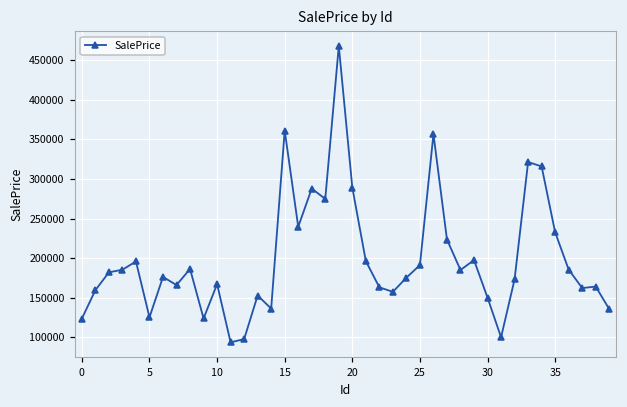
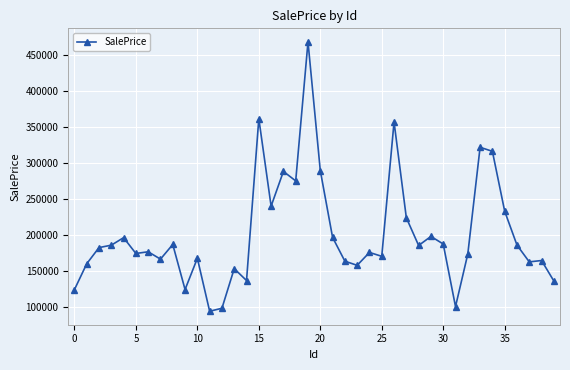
  {
    "0": 120000,
-   "5": 130000,
+   "5": 170000,
    "10": 170000,
    "15": 360000,
    "20": 290000,
-   "25": 190000,
-   "30": 150000,
+   "25": 170000,
+   "30": 190000,
    "35": 230000
  }
